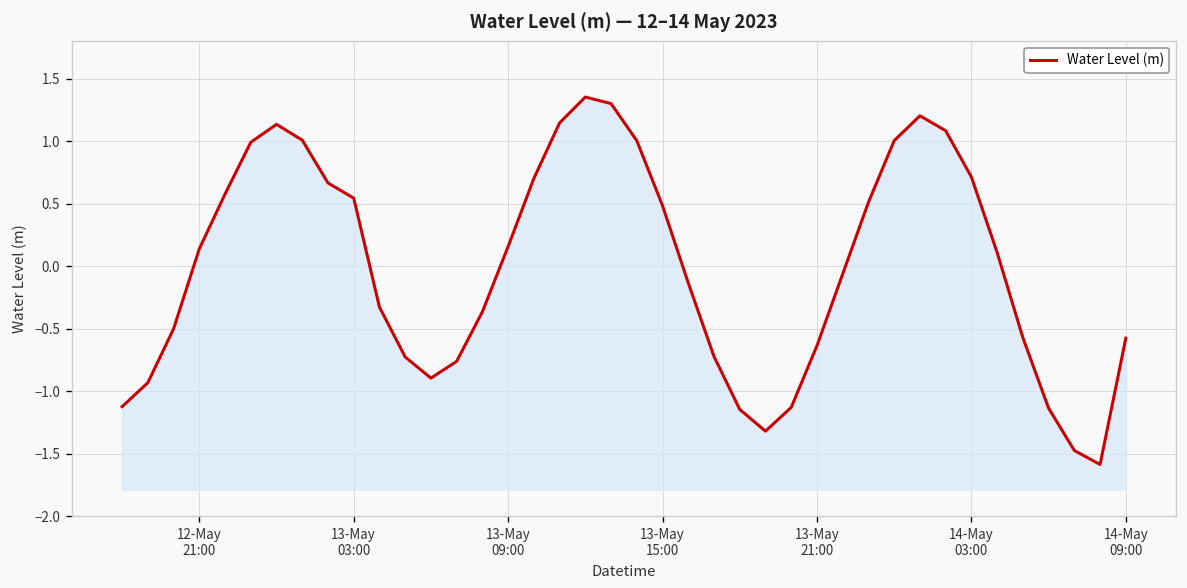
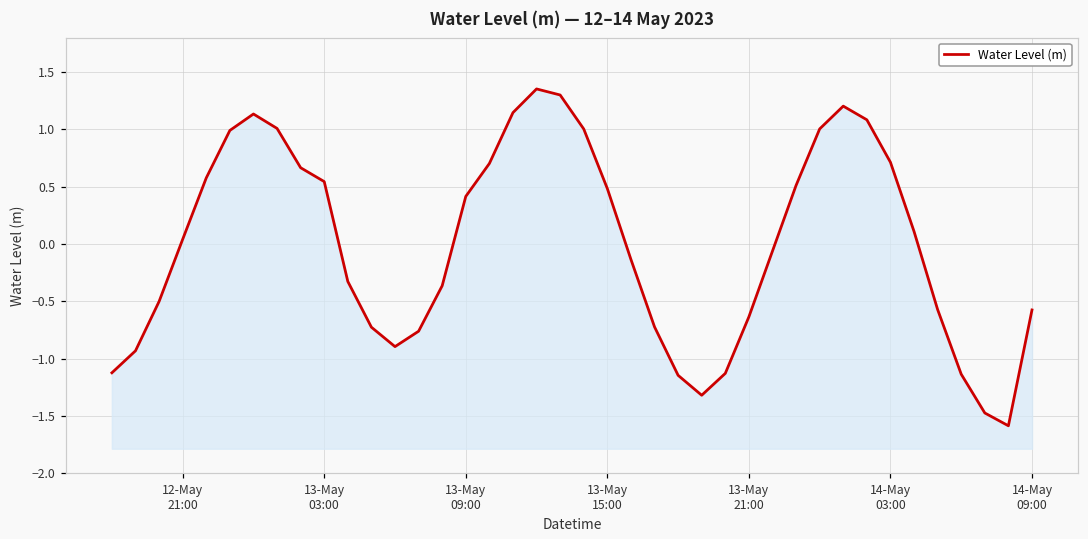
  {
-   "12-May 21:00": 0.14,
+   "12-May 21:00": 0.04,
    "13-May 03:00": 0.54,
-   "13-May 09:00": 0.16,
+   "13-May 09:00": 0.41,
    "13-May 15:00": 0.48,
    "13-May 21:00": -0.64,
    "14-May 03:00": 0.71,
    "14-May 09:00": -0.58
  }
